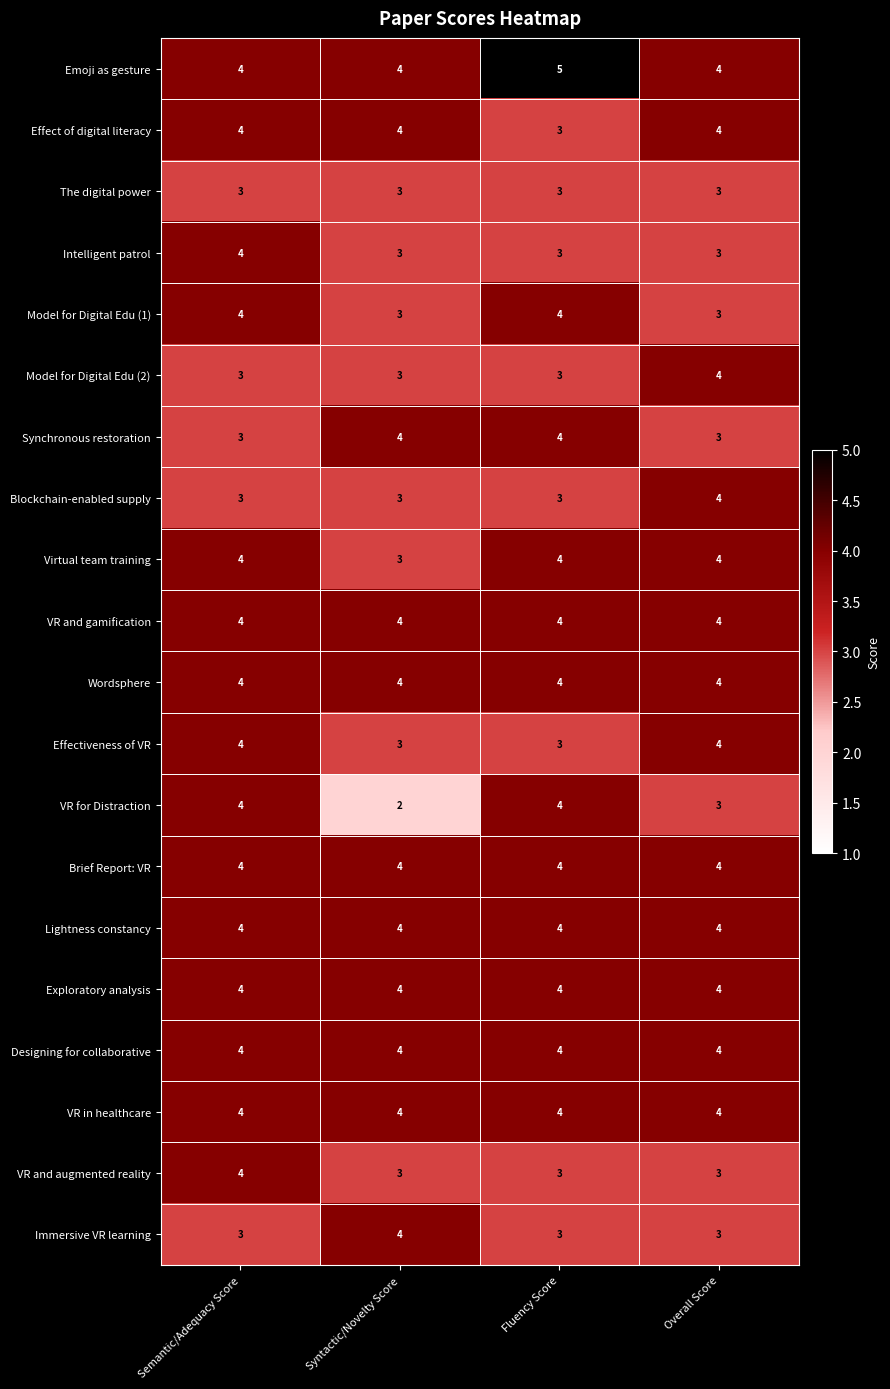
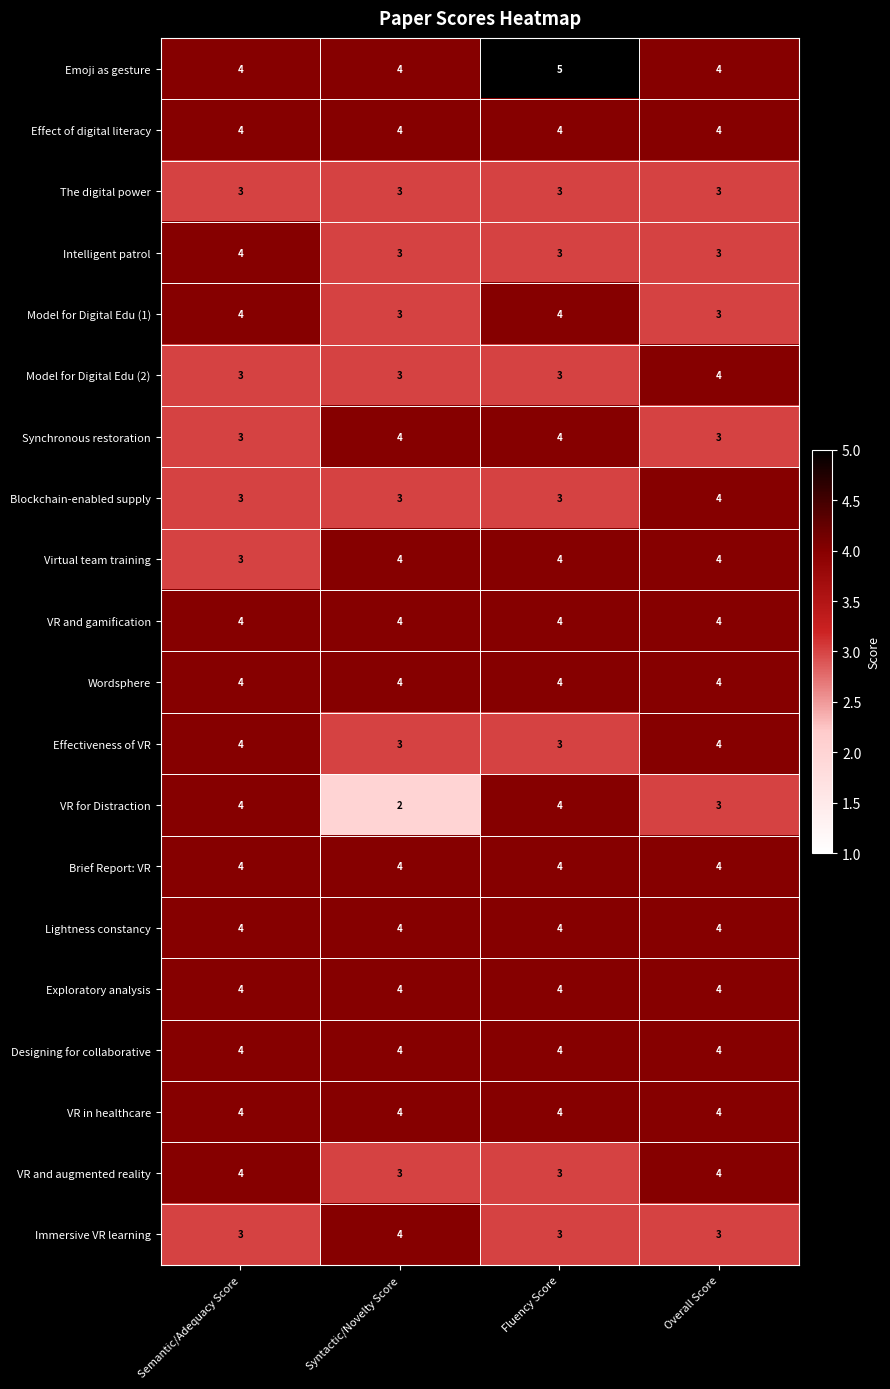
  {
    "Emoji as gesture": {
      "Semantic/Adequacy Score": 4,
      "Syntactic/Novelty Score": 4,
      "Fluency Score": 5,
      "Overall Score": 4
    },
    "Effect of digital literacy": {
      "Semantic/Adequacy Score": 4,
      "Syntactic/Novelty Score": 4,
-     "Fluency Score": 3,
+     "Fluency Score": 4,
      "Overall Score": 4
    },
    "The digital power": {
      "Semantic/Adequacy Score": 3,
      "Syntactic/Novelty Score": 3,
      "Fluency Score": 3,
      "Overall Score": 3
    },
    "Intelligent patrol": {
      "Semantic/Adequacy Score": 4,
      "Syntactic/Novelty Score": 3,
      "Fluency Score": 3,
      "Overall Score": 3
    },
    "Model for Digital Edu (1)": {
      "Semantic/Adequacy Score": 4,
      "Syntactic/Novelty Score": 3,
      "Fluency Score": 4,
      "Overall Score": 3
    },
    "Model for Digital Edu (2)": {
      "Semantic/Adequacy Score": 3,
      "Syntactic/Novelty Score": 3,
      "Fluency Score": 3,
      "Overall Score": 4
    },
    "Synchronous restoration": {
      "Semantic/Adequacy Score": 3,
      "Syntactic/Novelty Score": 4,
      "Fluency Score": 4,
      "Overall Score": 3
    },
    "Blockchain-enabled supply": {
      "Semantic/Adequacy Score": 3,
      "Syntactic/Novelty Score": 3,
      "Fluency Score": 3,
      "Overall Score": 4
    },
    "Virtual team training": {
-     "Semantic/Adequacy Score": 4,
-     "Syntactic/Novelty Score": 3,
+     "Semantic/Adequacy Score": 3,
+     "Syntactic/Novelty Score": 4,
      "Fluency Score": 4,
      "Overall Score": 4
    },
    "VR and gamification": {
      "Semantic/Adequacy Score": 4,
      "Syntactic/Novelty Score": 4,
      "Fluency Score": 4,
      "Overall Score": 4
    },
    "Wordsphere": {
      "Semantic/Adequacy Score": 4,
      "Syntactic/Novelty Score": 4,
      "Fluency Score": 4,
      "Overall Score": 4
    },
    "Effectiveness of VR": {
      "Semantic/Adequacy Score": 4,
      "Syntactic/Novelty Score": 3,
      "Fluency Score": 3,
      "Overall Score": 4
    },
    "VR for Distraction": {
      "Semantic/Adequacy Score": 4,
      "Syntactic/Novelty Score": 2,
      "Fluency Score": 4,
      "Overall Score": 3
    },
    "Brief Report: VR": {
      "Semantic/Adequacy Score": 4,
      "Syntactic/Novelty Score": 4,
      "Fluency Score": 4,
      "Overall Score": 4
    },
    "Lightness constancy": {
      "Semantic/Adequacy Score": 4,
      "Syntactic/Novelty Score": 4,
      "Fluency Score": 4,
      "Overall Score": 4
    },
    "Exploratory analysis": {
      "Semantic/Adequacy Score": 4,
      "Syntactic/Novelty Score": 4,
      "Fluency Score": 4,
      "Overall Score": 4
    },
    "Designing for collaborative": {
      "Semantic/Adequacy Score": 4,
      "Syntactic/Novelty Score": 4,
      "Fluency Score": 4,
      "Overall Score": 4
    },
    "VR in healthcare": {
      "Semantic/Adequacy Score": 4,
      "Syntactic/Novelty Score": 4,
      "Fluency Score": 4,
      "Overall Score": 4
    },
    "VR and augmented reality": {
      "Semantic/Adequacy Score": 4,
      "Syntactic/Novelty Score": 3,
      "Fluency Score": 3,
-     "Overall Score": 3
+     "Overall Score": 4
    },
    "Immersive VR learning": {
      "Semantic/Adequacy Score": 3,
      "Syntactic/Novelty Score": 4,
      "Fluency Score": 3,
      "Overall Score": 3
    }
  }
